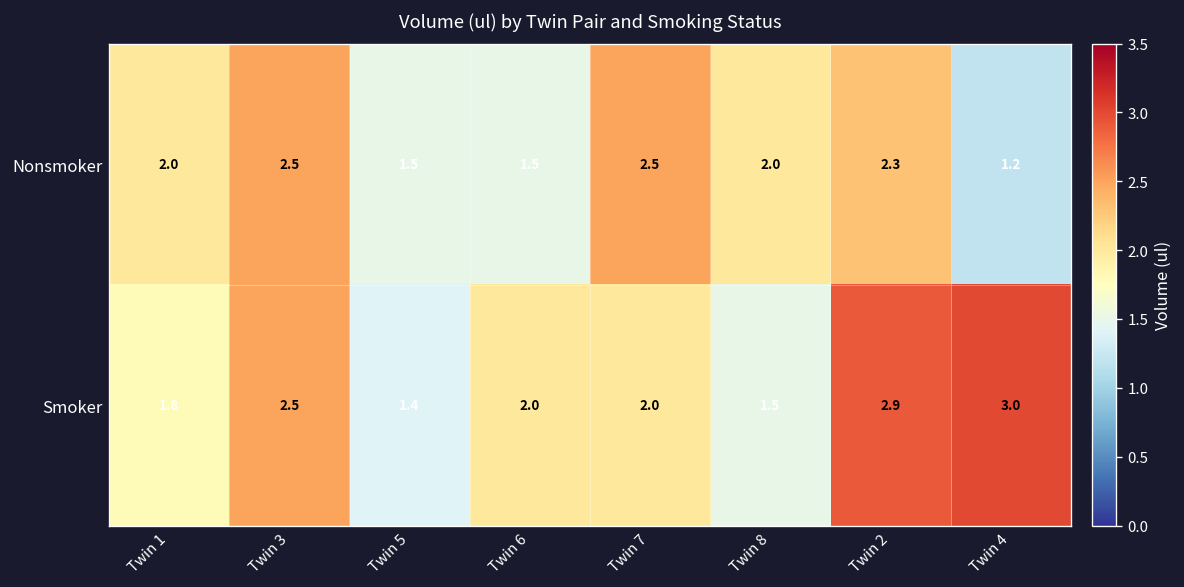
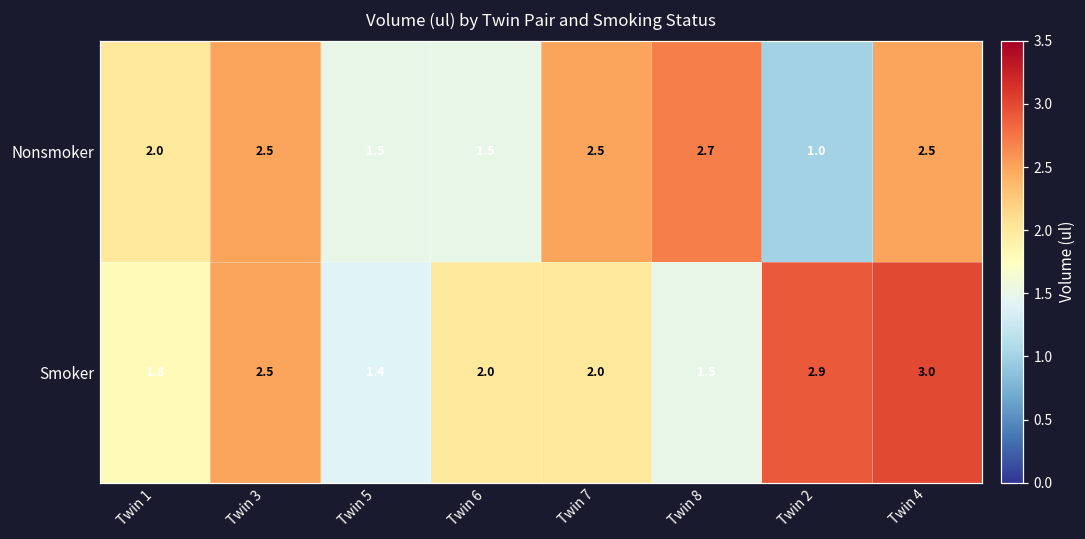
  {
    "Nonsmoker": {
      "Twin 1": 2.0,
      "Twin 3": 2.5,
      "Twin 7": 2.5,
-     "Twin 8": 2.0,
-     "Twin 2": 2.3,
-     "Twin 4": 1.2
+     "Twin 8": 2.7,
+     "Twin 2": 1.0,
+     "Twin 4": 2.5
    },
    "Smoker": {
      "Twin 1": 1.8,
      "Twin 3": 2.5,
      "Twin 6": 2.0,
      "Twin 7": 2.0,
      "Twin 2": 2.9,
      "Twin 4": 3.0
    }
  }
